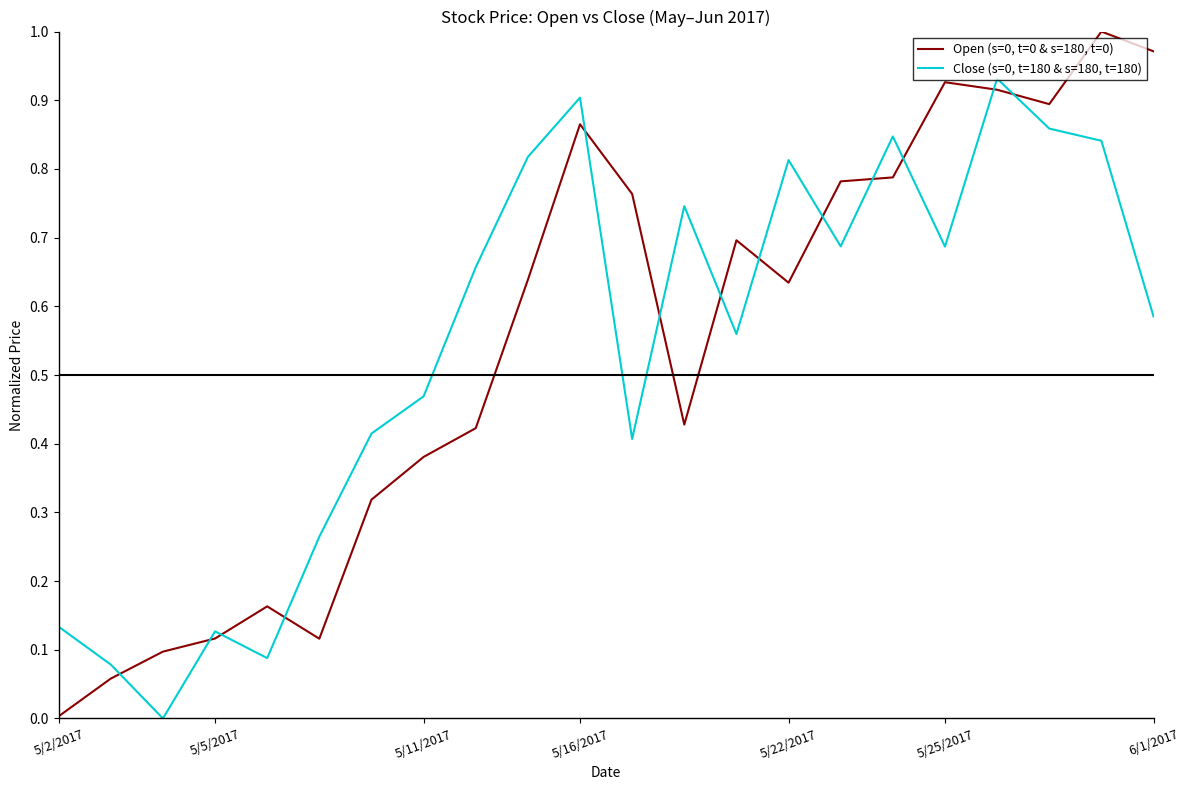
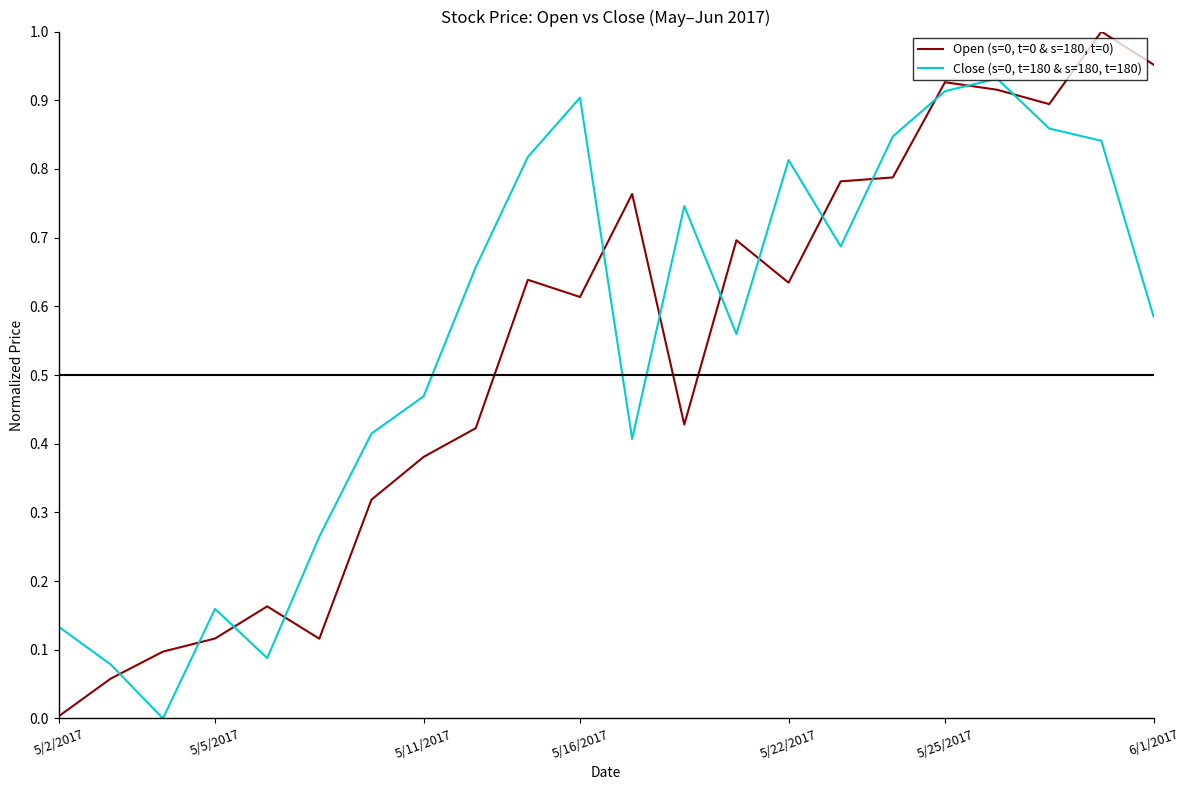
  {
    "Open (s=0, t=0 & s=180, t=0)": {
      "5/2/2017": 0.00,
      "5/5/2017": 0.12,
      "5/11/2017": 0.38,
-     "5/16/2017": 0.87,
+     "5/16/2017": 0.61,
      "5/22/2017": 0.63,
      "5/25/2017": 0.93,
-     "6/1/2017": 0.97
+     "6/1/2017": 0.95
    },
    "Close (s=0, t=180 & s=180, t=180)": {
      "5/2/2017": 0.13,
-     "5/5/2017": 0.13,
+     "5/5/2017": 0.16,
      "5/11/2017": 0.47,
      "5/16/2017": 0.90,
      "5/22/2017": 0.81,
-     "5/25/2017": 0.69,
+     "5/25/2017": 0.91,
      "6/1/2017": 0.59
    }
  }
